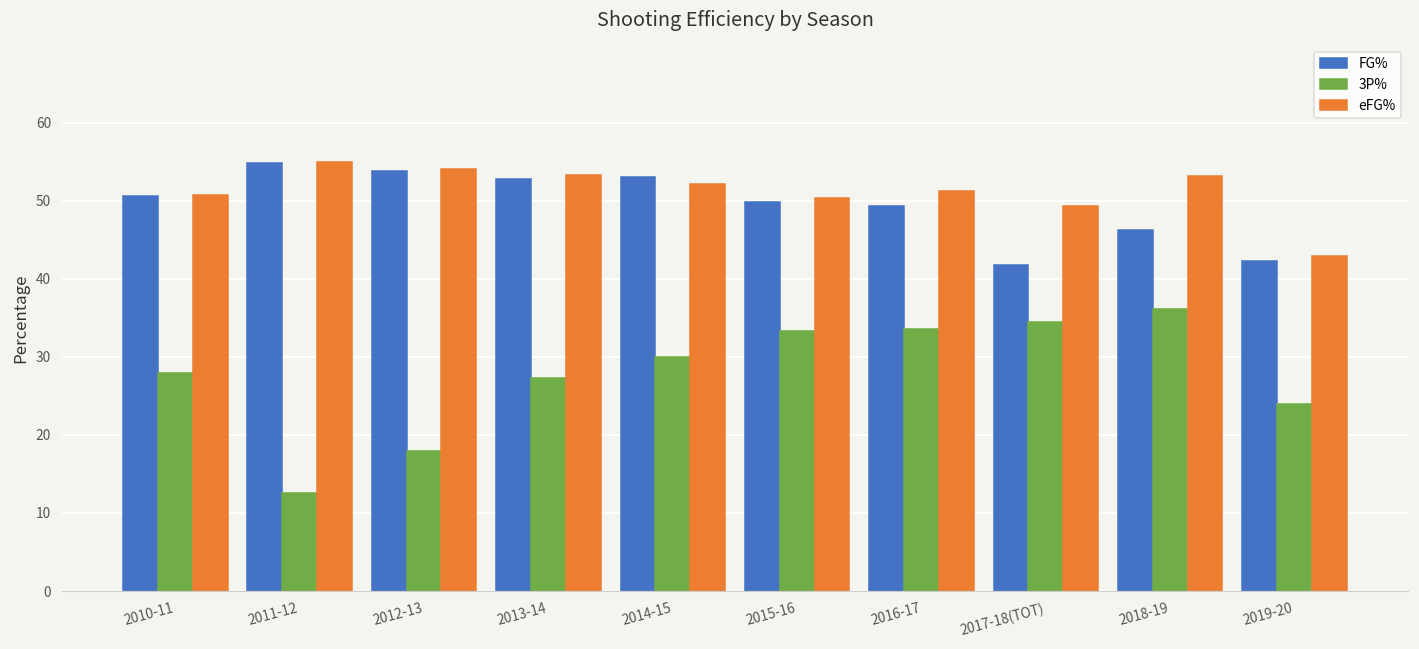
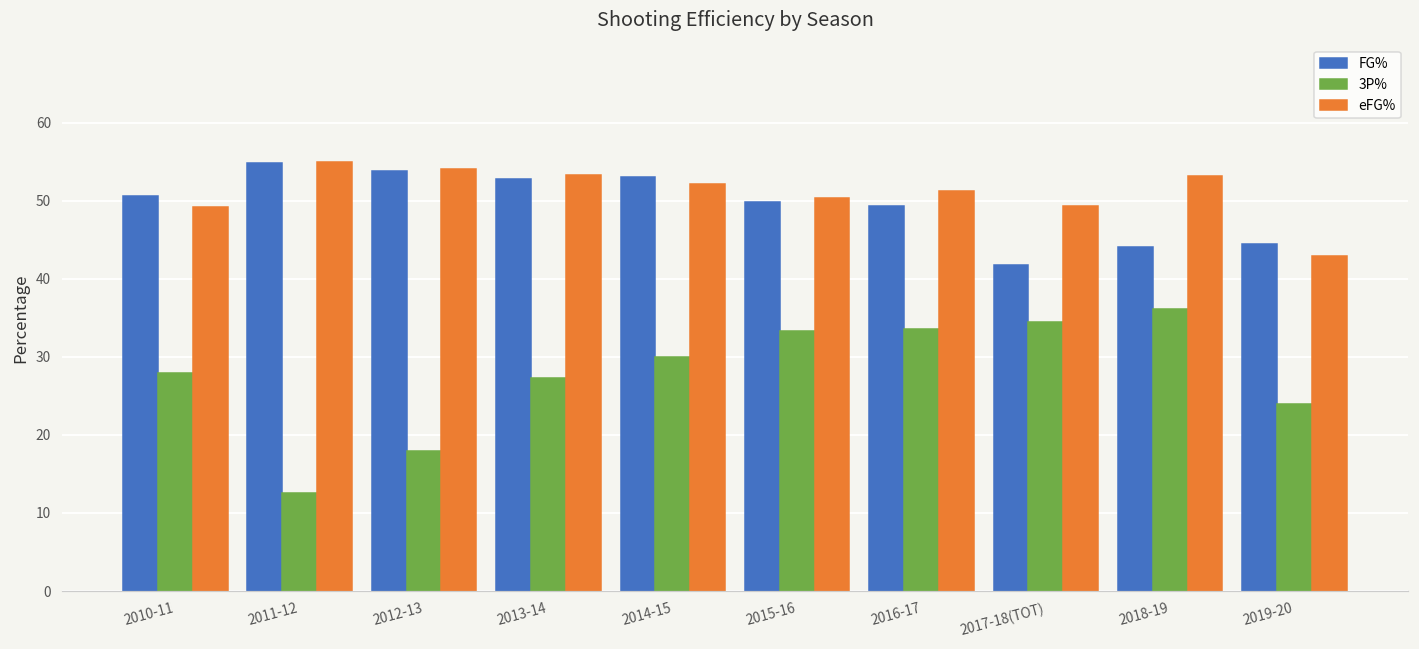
  {
    "FG%": {
      "2010-11": 51,
      "2011-12": 55,
      "2012-13": 54,
      "2013-14": 53,
      "2014-15": 53,
      "2015-16": 50,
      "2016-17": 49,
      "2017-18(TOT)": 42,
-     "2018-19": 46,
-     "2019-20": 42
+     "2018-19": 44,
+     "2019-20": 45
    },
    "3P%": {
      "2010-11": 28,
      "2011-12": 13,
      "2012-13": 18,
      "2013-14": 27,
      "2014-15": 30,
      "2015-16": 33,
      "2016-17": 34,
      "2017-18(TOT)": 35,
      "2018-19": 36,
      "2019-20": 24
    },
    "eFG%": {
-     "2010-11": 51,
+     "2010-11": 49,
      "2011-12": 55,
      "2012-13": 54,
      "2013-14": 53,
      "2014-15": 52,
      "2015-16": 50,
      "2016-17": 51,
      "2017-18(TOT)": 49,
      "2018-19": 53,
      "2019-20": 43
    }
  }
